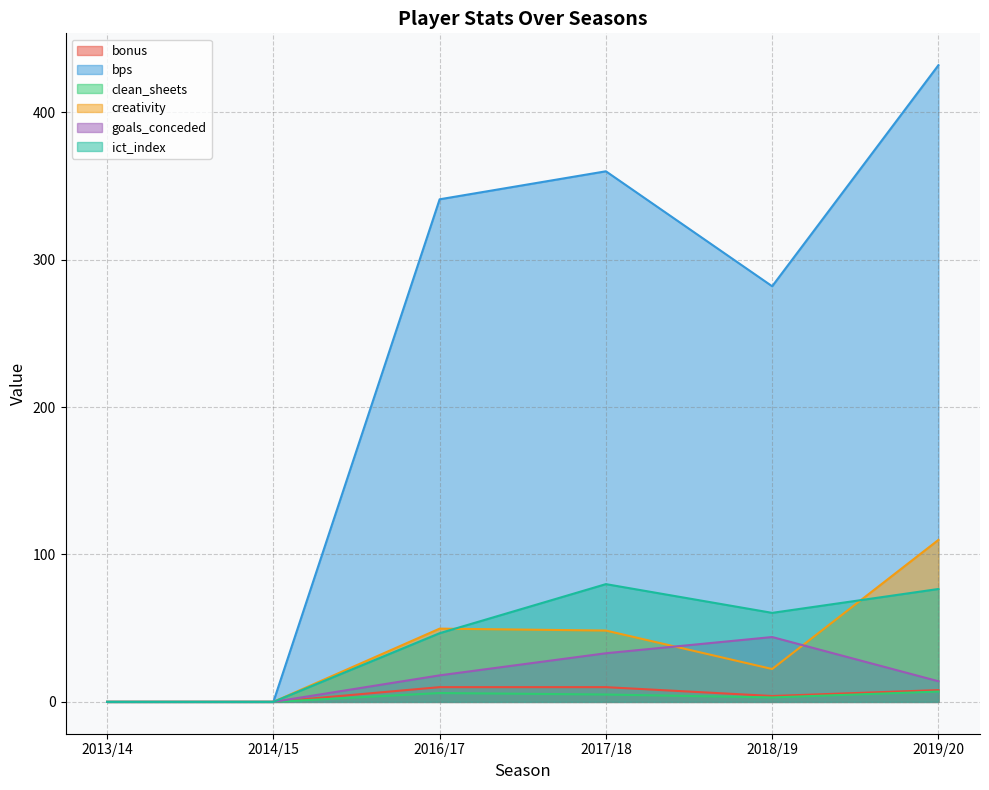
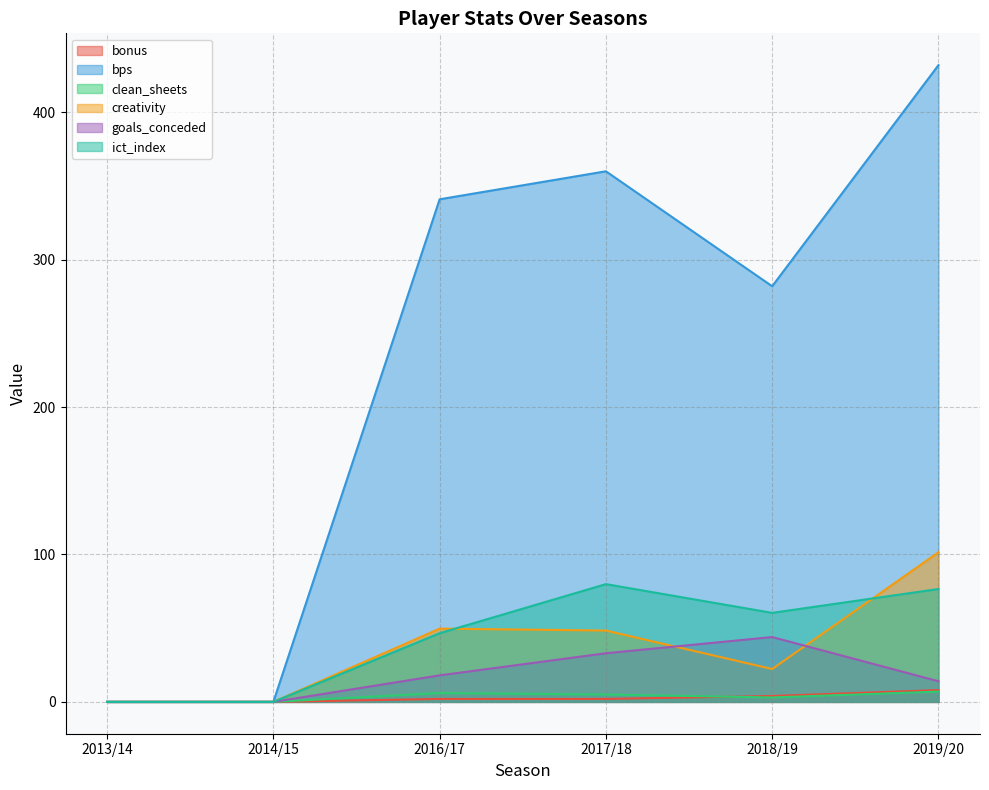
  {
    "bonus": {
-     "2016/17": 10,
-     "2017/18": 10
+     "2016/17": 2,
+     "2017/18": 2
    },
    "creativity": {
      "2016/17": 50,
      "2017/18": 48,
      "2018/19": 22,
-     "2019/20": 110
+     "2019/20": 102
    },
    "goals_conceded": {
      "2016/17": 18,
      "2017/18": 33,
      "2018/19": 44,
      "2019/20": 14
    }
  }
